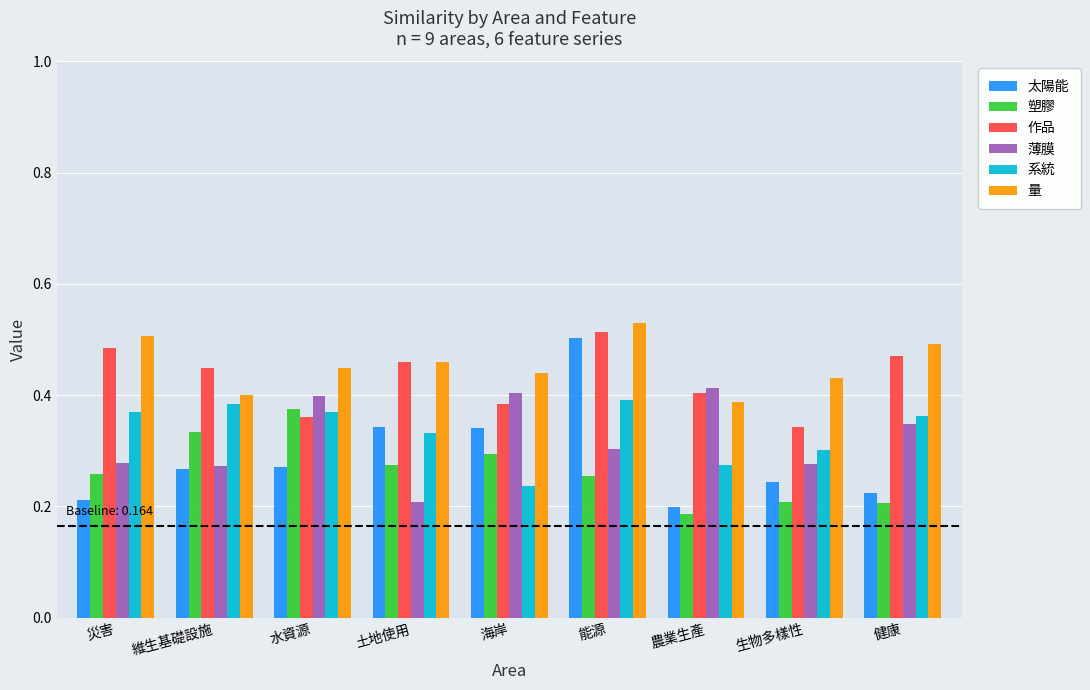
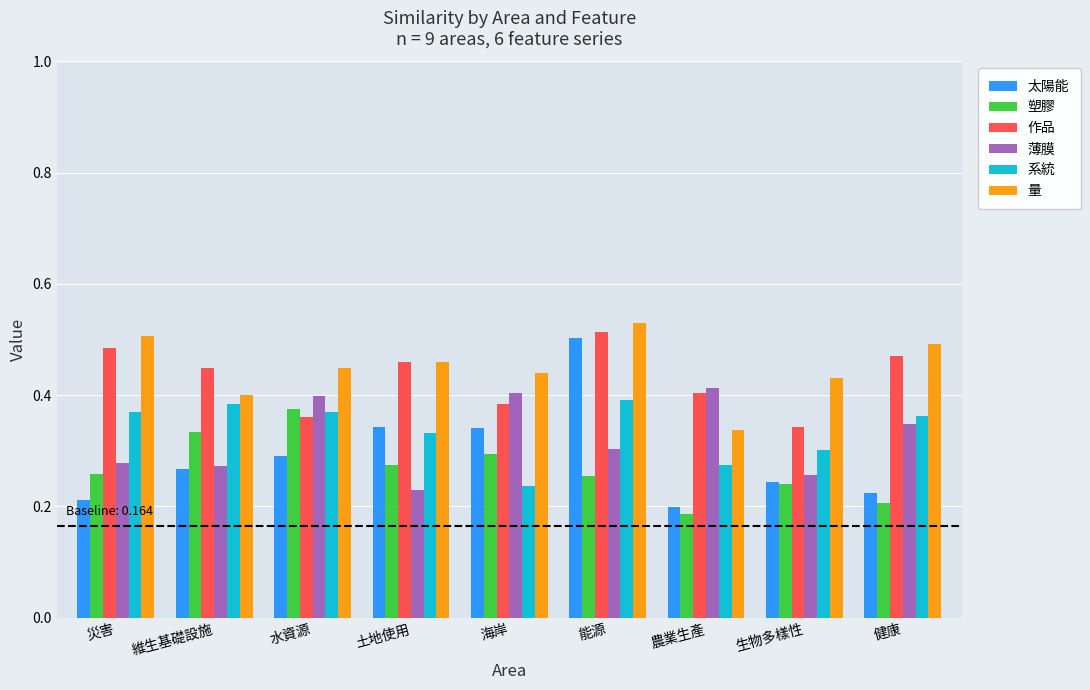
  {
    "太陽能": {
      "災害": 0.21,
      "維生基礎設施": 0.27,
-     "水資源": 0.27,
+     "水資源": 0.29,
      "土地使用": 0.34,
      "海岸": 0.34,
      "能源": 0.50,
      "農業生產": 0.20,
      "生物多樣性": 0.24,
      "健康": 0.22
    },
    "塑膠": {
      "災害": 0.26,
      "維生基礎設施": 0.33,
      "水資源": 0.37,
      "土地使用": 0.27,
      "海岸": 0.29,
      "能源": 0.25,
      "農業生產": 0.19,
-     "生物多樣性": 0.21,
+     "生物多樣性": 0.24,
      "健康": 0.21
    },
    "作品": {
      "維生基礎設施": 0.45,
      "水資源": 0.36,
      "土地使用": 0.46,
      "海岸": 0.38,
      "能源": 0.51,
      "農業生產": 0.40,
      "生物多樣性": 0.34,
      "健康": 0.47
    },
    "薄膜": {
      "災害": 0.28,
      "維生基礎設施": 0.27,
      "水資源": 0.40,
-     "土地使用": 0.21,
+     "土地使用": 0.23,
      "海岸": 0.40,
      "能源": 0.30,
      "農業生產": 0.41,
-     "生物多樣性": 0.28,
+     "生物多樣性": 0.26,
      "健康": 0.35
    },
    "系統": {
      "災害": 0.37,
      "維生基礎設施": 0.38,
      "水資源": 0.37,
      "土地使用": 0.33,
      "海岸": 0.24,
      "能源": 0.39,
      "農業生產": 0.27,
      "生物多樣性": 0.30,
      "健康": 0.36
    },
    "量": {
      "災害": 0.51,
      "維生基礎設施": 0.40,
      "水資源": 0.45,
      "土地使用": 0.46,
      "海岸": 0.44,
      "能源": 0.53,
-     "農業生產": 0.39,
+     "農業生產": 0.34,
      "生物多樣性": 0.43,
      "健康": 0.49
    }
  }
